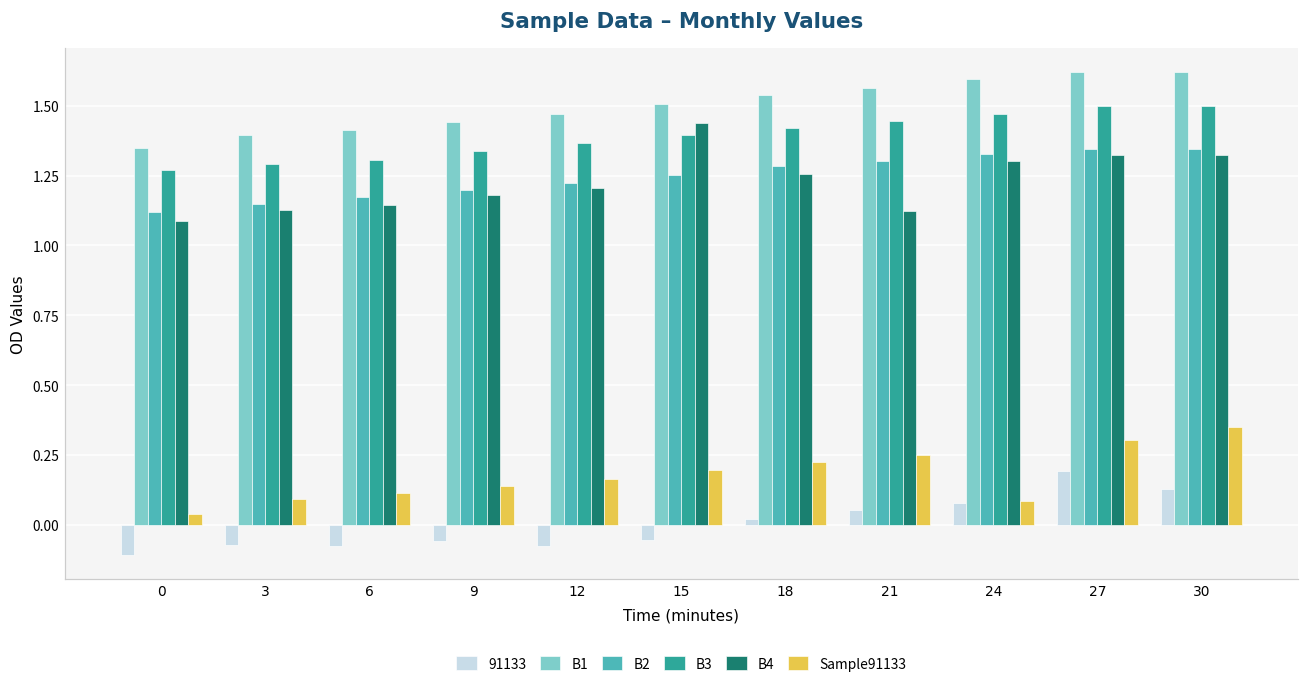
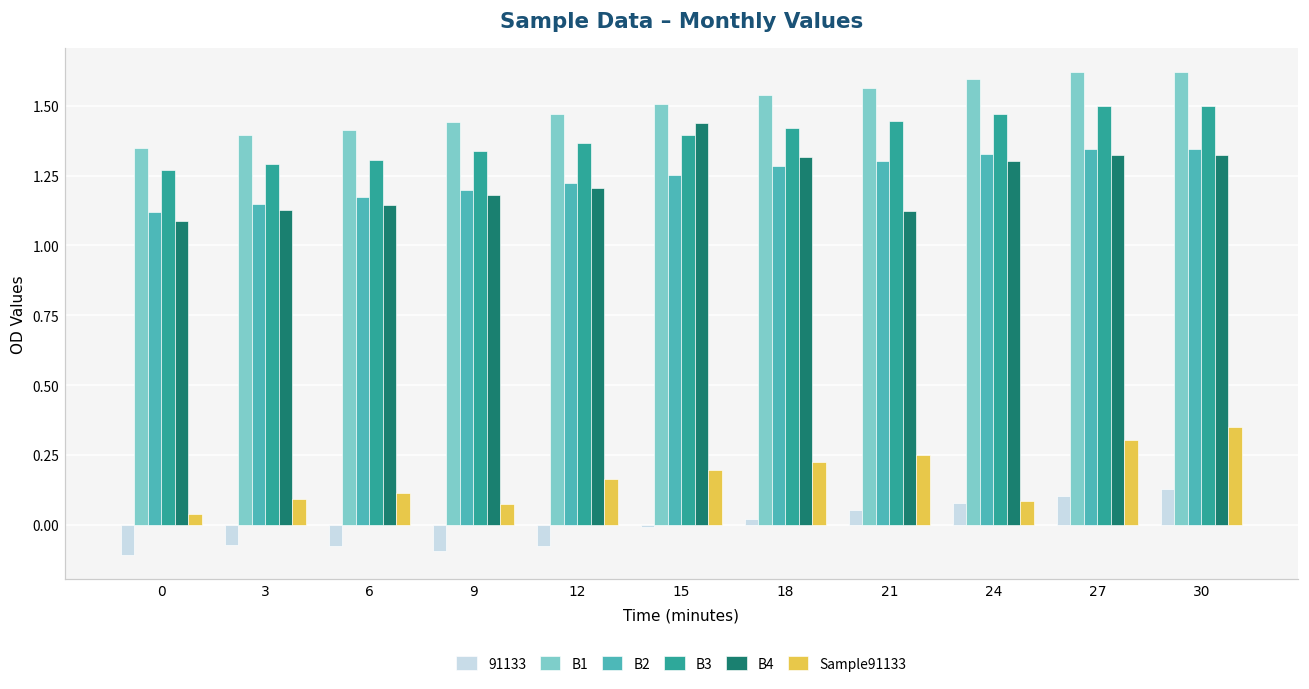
  {
    "91133": {
      "0": -0.11,
      "3": -0.07,
      "6": -0.07,
-     "9": -0.06,
+     "9": -0.09,
      "12": -0.08,
-     "15": -0.05,
+     "15": -0.01,
      "18": 0.02,
      "21": 0.05,
      "24": 0.08,
-     "27": 0.19,
+     "27": 0.10,
      "30": 0.13
    },
    "B4": {
      "0": 1.09,
      "3": 1.13,
      "6": 1.15,
      "9": 1.18,
      "12": 1.21,
      "15": 1.44,
-     "18": 1.26,
+     "18": 1.32,
      "21": 1.12,
      "24": 1.30,
      "27": 1.32,
      "30": 1.32
    },
    "Sample91133": {
      "0": 0.04,
      "3": 0.09,
      "6": 0.12,
-     "9": 0.14,
+     "9": 0.08,
      "12": 0.16,
      "15": 0.19,
      "18": 0.22,
      "21": 0.25,
      "24": 0.09,
      "27": 0.30,
      "30": 0.35
    }
  }
